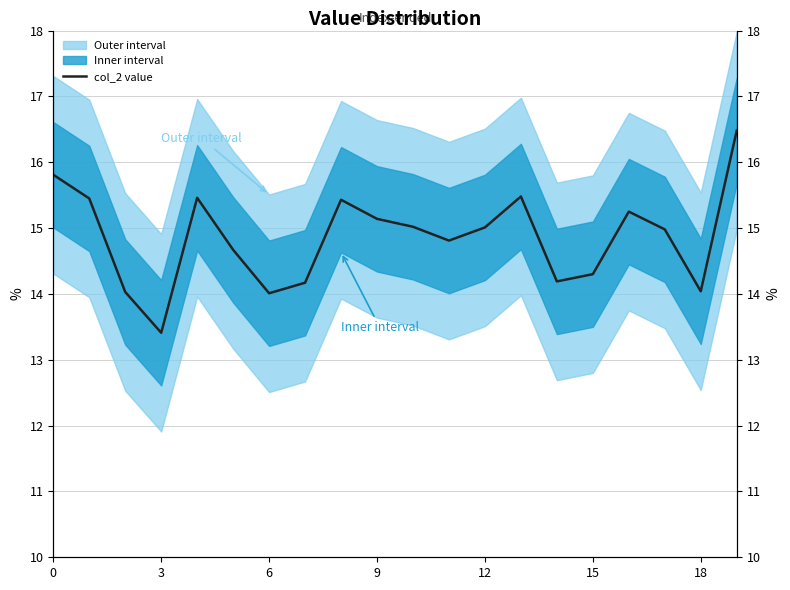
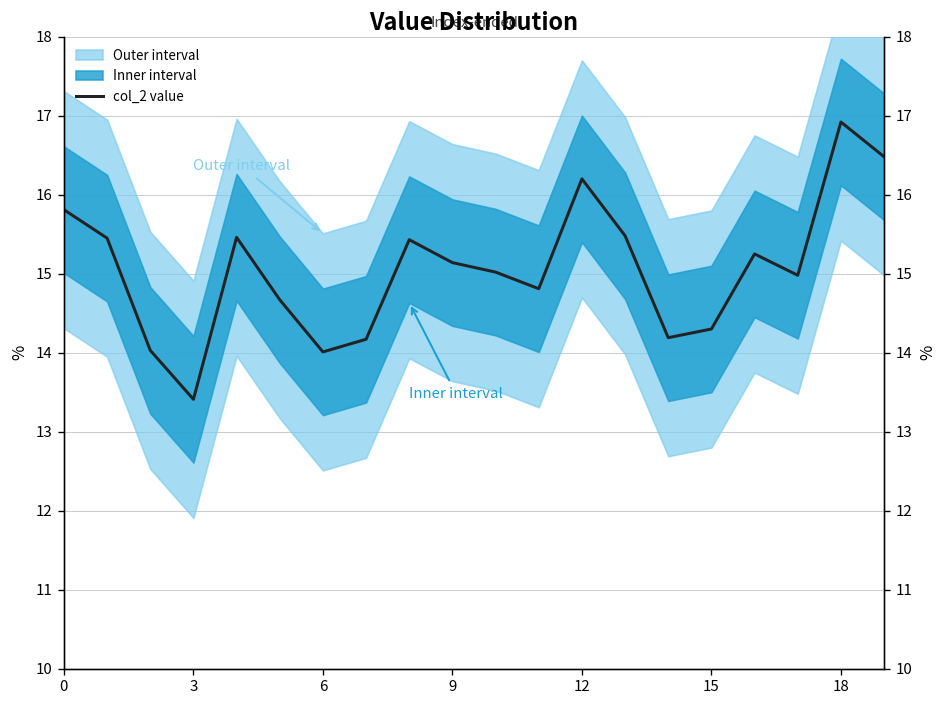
  {
    "col_2 value": {
      "0": 15.8,
      "3": 13.4,
      "6": 14.0,
      "9": 15.1,
-     "12": 15.0,
+     "12": 16.2,
      "15": 14.3,
-     "18": 14.0
+     "18": 16.9
    }
  }
